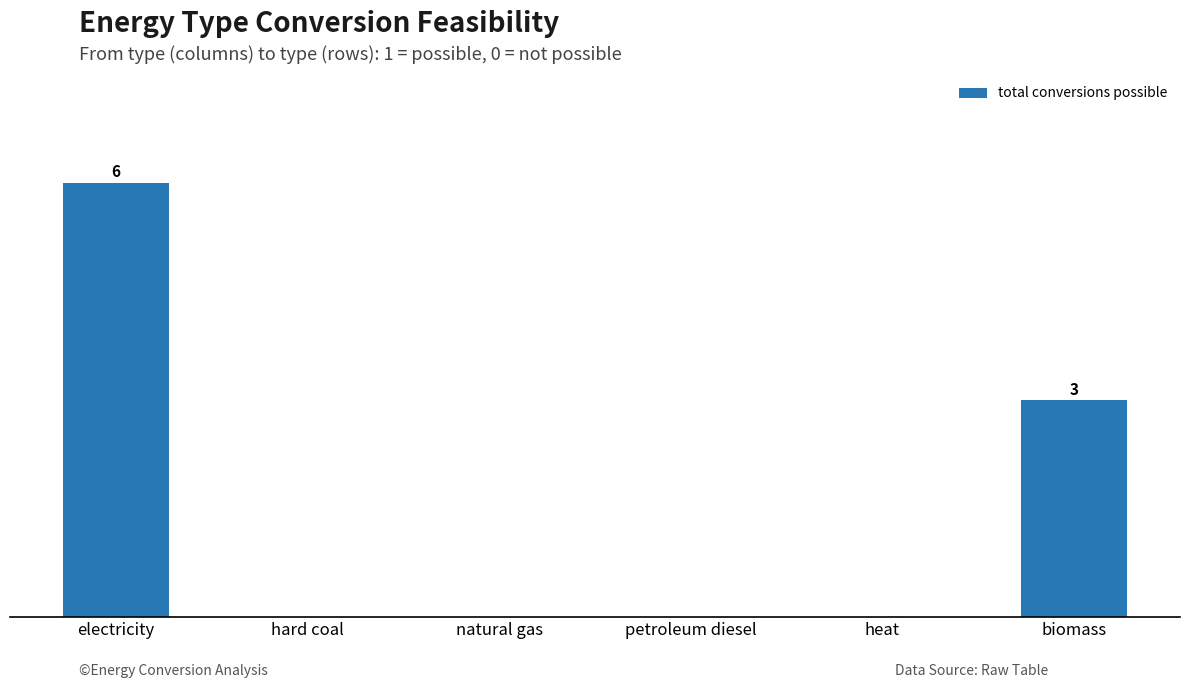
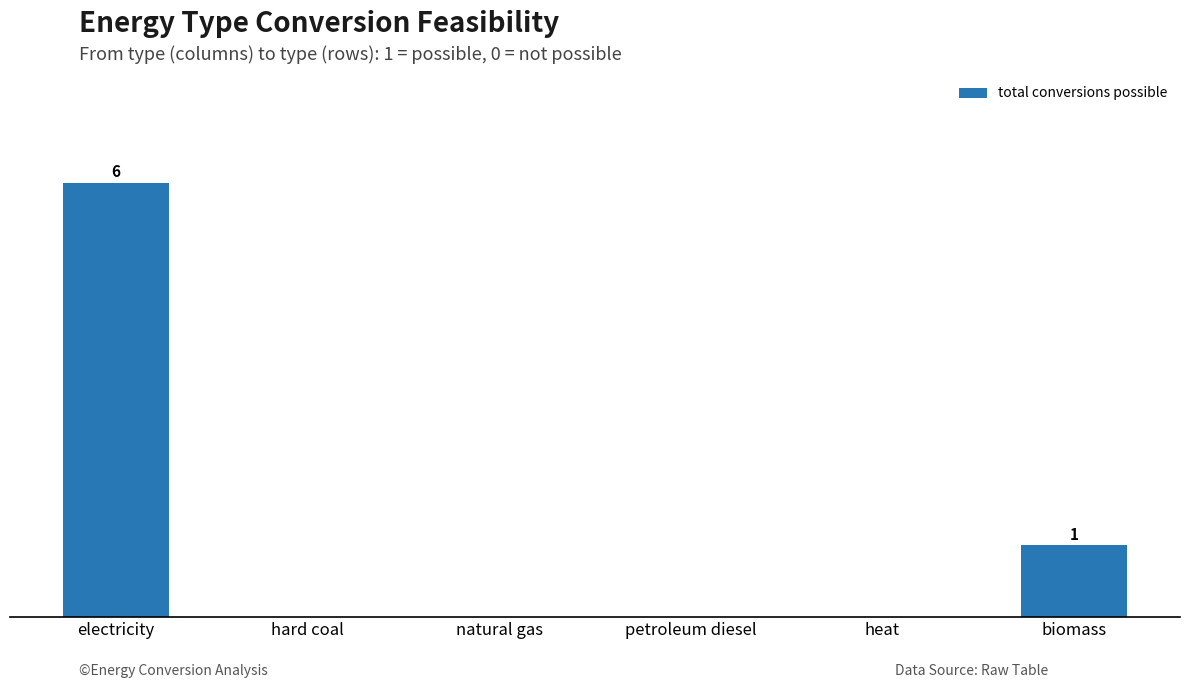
  {
    "electricity": 6,
-   "biomass": 3
+   "biomass": 1
  }
